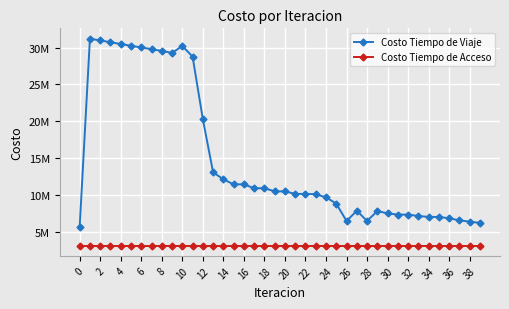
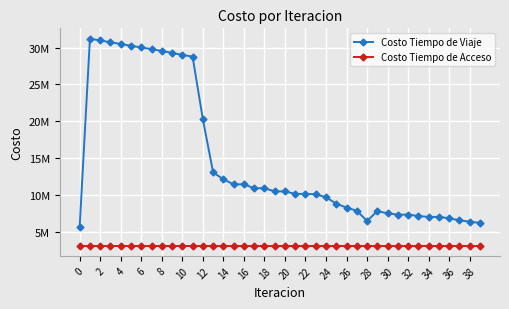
  {
    "Costo Tiempo de Viaje": {
      "0": 6000000,
      "2": 31000000,
      "4": 30000000,
      "6": 30000000,
      "8": 30000000,
-     "10": 30000000,
+     "10": 29000000,
      "12": 20000000,
      "14": 12000000,
      "16": 11000000,
      "18": 11000000,
      "20": 11000000,
      "22": 10000000,
      "24": 10000000,
-     "26": 6000000,
+     "26": 8000000,
      "28": 7000000,
      "30": 8000000,
      "32": 7000000,
      "34": 7000000,
      "36": 7000000,
      "38": 6000000
    },
    "Costo Tiempo de Acceso": {
      "0": 3000000,
      "2": 3000000,
      "4": 3000000,
      "6": 3000000,
      "8": 3000000,
      "10": 3000000,
      "12": 3000000,
      "14": 3000000,
      "16": 3000000,
      "18": 3000000,
      "20": 3000000,
      "22": 3000000,
      "24": 3000000,
      "26": 3000000,
      "28": 3000000,
      "30": 3000000,
      "32": 3000000,
      "34": 3000000,
      "36": 3000000,
      "38": 3000000
    }
  }
